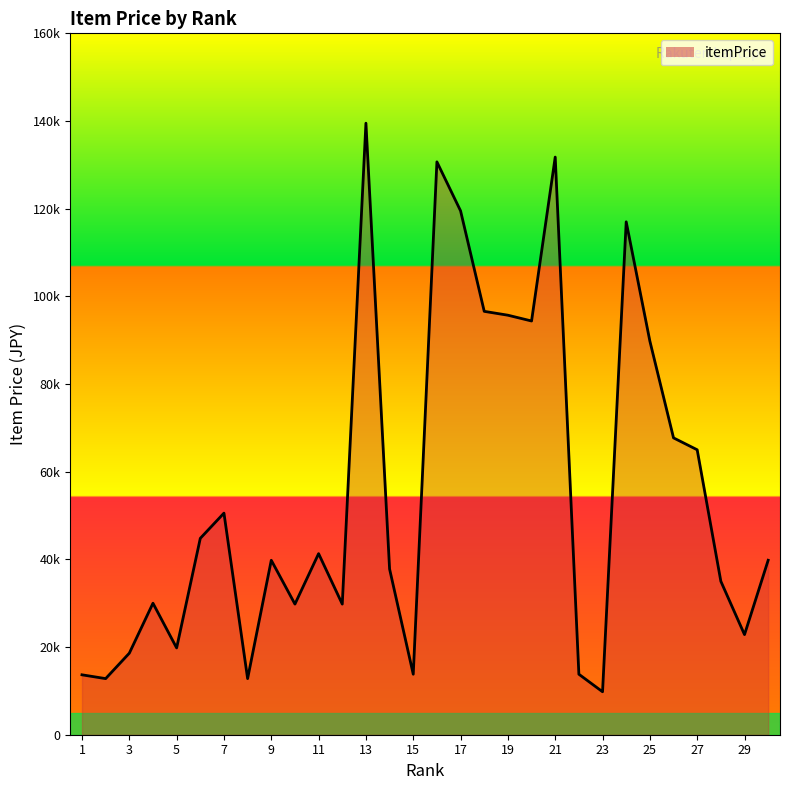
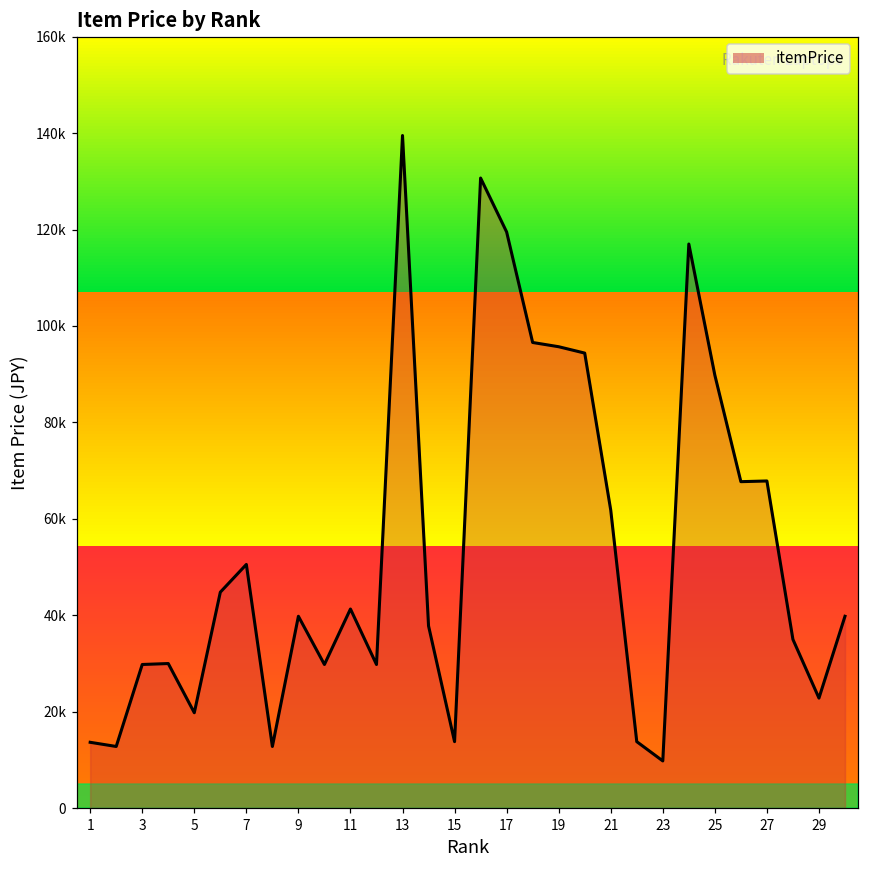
  {
    "1": 14000,
-   "3": 19000,
+   "3": 30000,
    "5": 20000,
    "7": 51000,
    "9": 40000,
    "11": 41000,
    "13": 140000,
    "15": 14000,
    "17": 120000,
    "19": 96000,
-   "21": 132000,
+   "21": 62000,
    "23": 10000,
    "25": 90000,
-   "27": 65000,
+   "27": 68000,
    "29": 23000
  }
